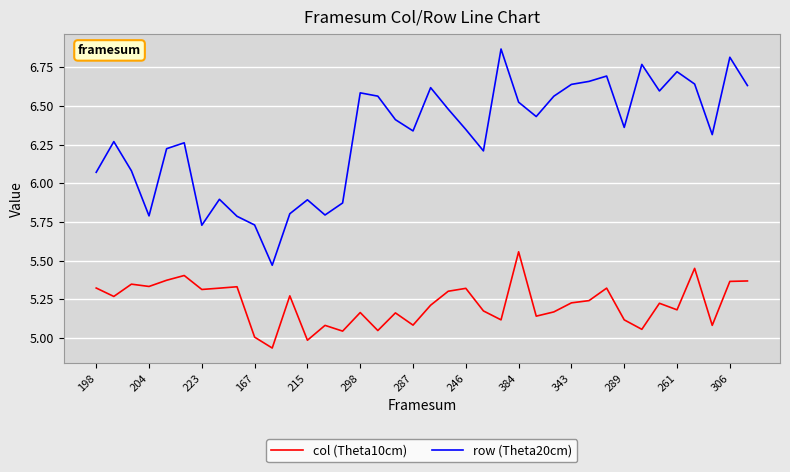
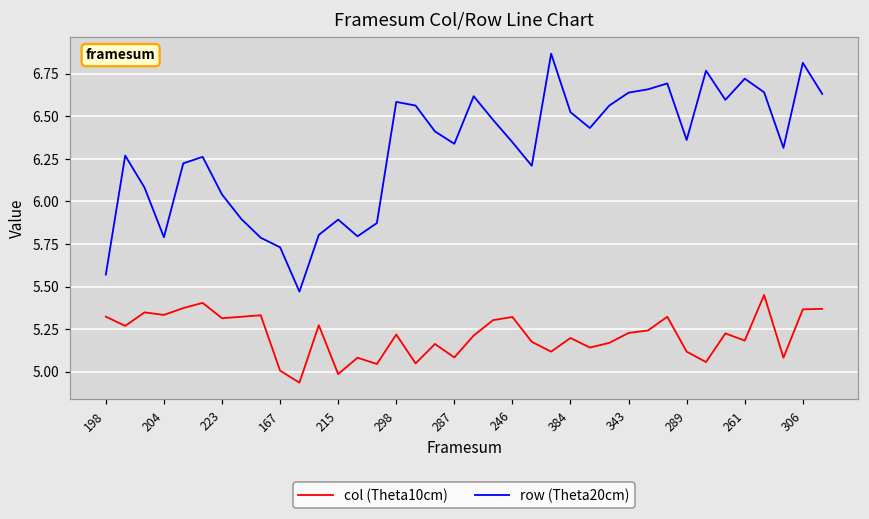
  {
    "col (Theta10cm)": {
      "198": 5.32,
      "204": 5.33,
      "223": 5.31,
      "167": 5.01,
      "215": 4.99,
-     "298": 5.16,
+     "298": 5.22,
      "287": 5.08,
      "246": 5.32,
-     "384": 5.56,
+     "384": 5.20,
      "343": 5.23,
      "289": 5.12,
      "261": 5.18,
      "306": 5.37
    },
    "row (Theta20cm)": {
-     "198": 6.07,
+     "198": 5.57,
      "204": 5.79,
-     "223": 5.73,
+     "223": 6.04,
      "167": 5.73,
      "215": 5.89,
      "298": 6.58,
      "287": 6.34,
      "246": 6.35,
      "384": 6.52,
      "343": 6.64,
      "289": 6.36,
      "261": 6.72,
      "306": 6.81
    }
  }
